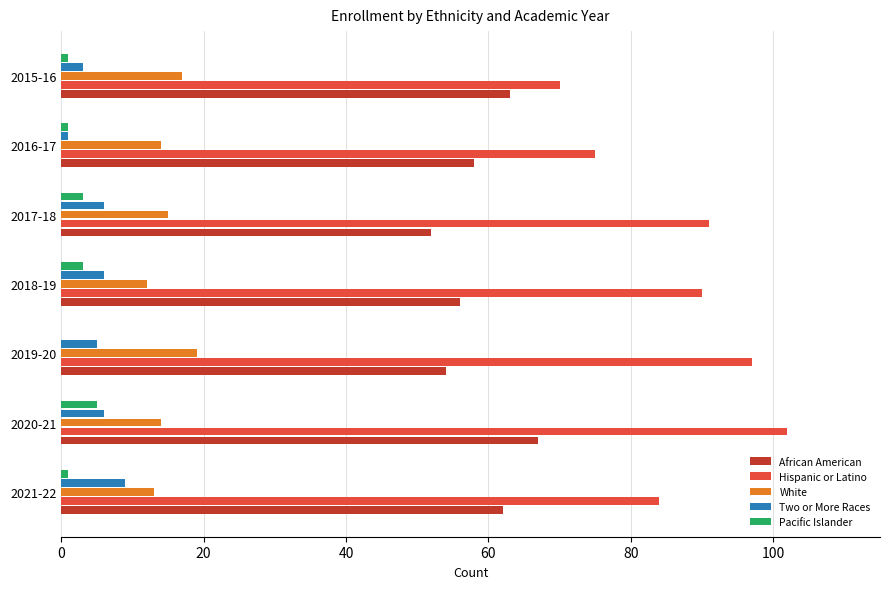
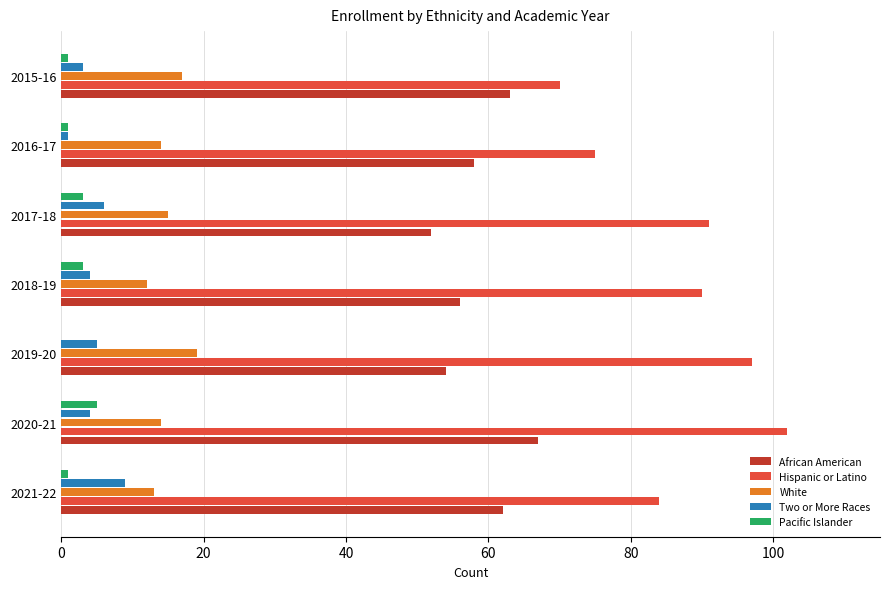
  {
    "Two or More Races": {
      "2015-16": 3,
      "2016-17": 1,
      "2017-18": 6,
-     "2018-19": 6,
+     "2018-19": 4,
      "2019-20": 5,
-     "2020-21": 6,
+     "2020-21": 4,
      "2021-22": 9
    },
    "Pacific Islander": {
      "2015-16": 1,
      "2016-17": 1,
      "2017-18": 3,
      "2018-19": 3,
      "2019-20": 0,
      "2020-21": 5,
      "2021-22": 1
    }
  }
